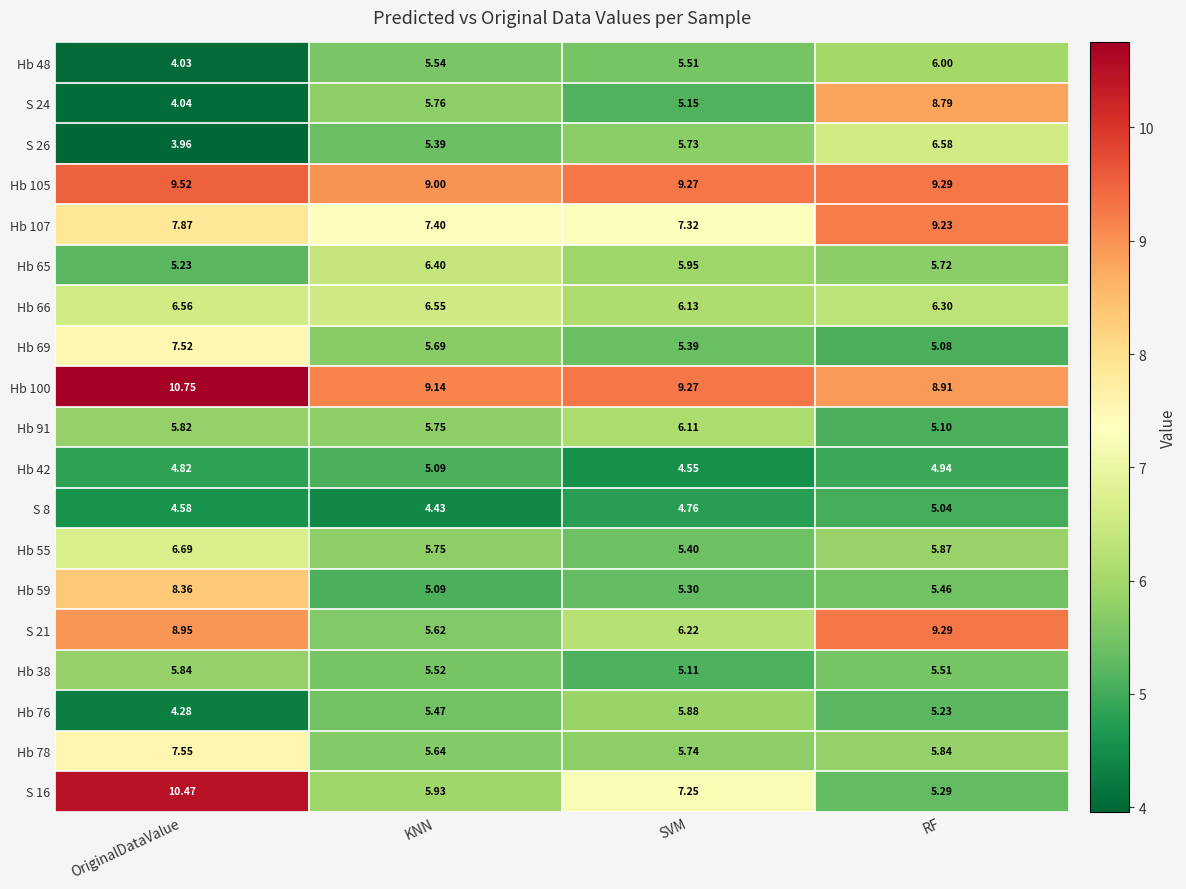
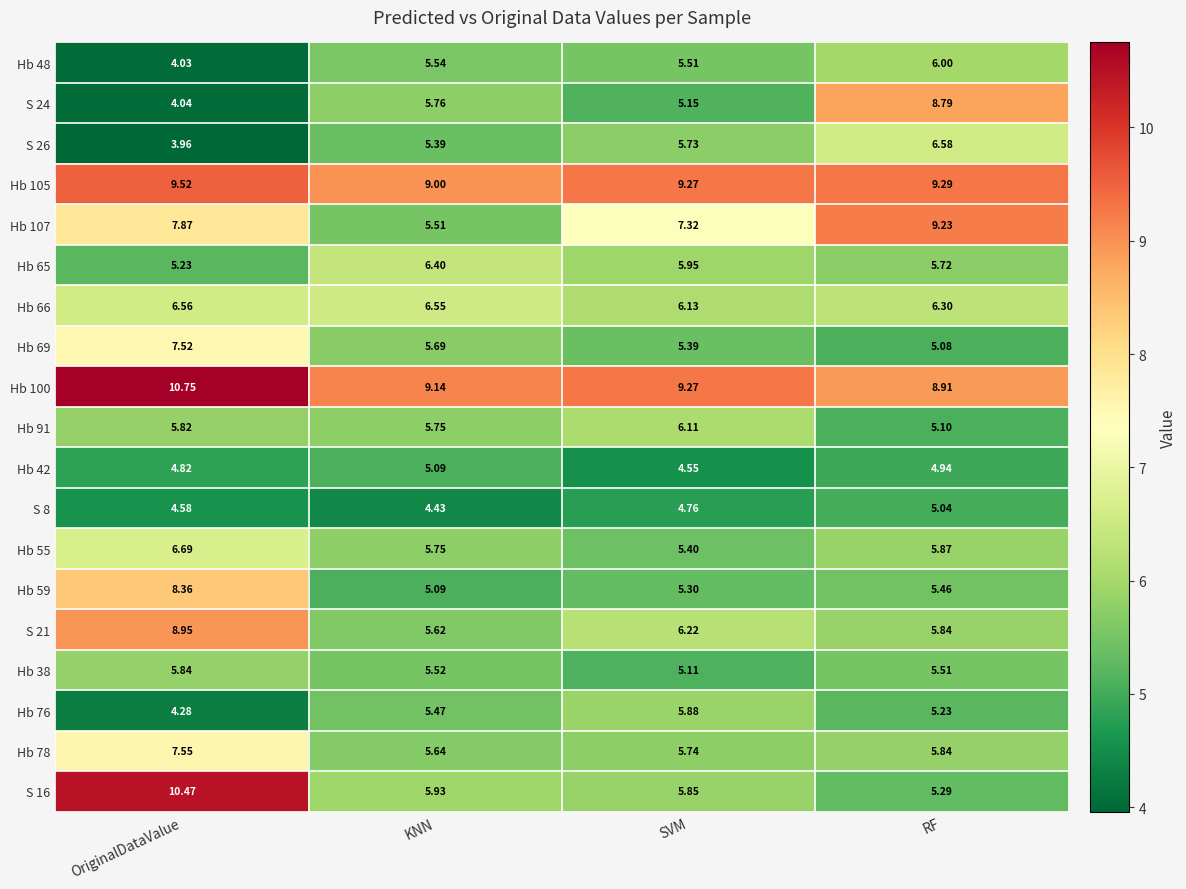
  {
    "Hb 48": {
      "OriginalDataValue": 4.03,
      "KNN": 5.54,
      "SVM": 5.51,
      "RF": 6.00
    },
    "S 24": {
      "OriginalDataValue": 4.04,
      "KNN": 5.76,
      "SVM": 5.15,
      "RF": 8.79
    },
    "S 26": {
      "OriginalDataValue": 3.96,
      "KNN": 5.39,
      "SVM": 5.73,
      "RF": 6.58
    },
    "Hb 105": {
      "OriginalDataValue": 9.52,
      "KNN": 9.00,
      "SVM": 9.27,
      "RF": 9.29
    },
    "Hb 107": {
      "OriginalDataValue": 7.87,
-     "KNN": 7.40,
+     "KNN": 5.51,
      "SVM": 7.32,
      "RF": 9.23
    },
    "Hb 65": {
      "OriginalDataValue": 5.23,
      "KNN": 6.40,
      "SVM": 5.95,
      "RF": 5.72
    },
    "Hb 66": {
      "OriginalDataValue": 6.56,
      "KNN": 6.55,
      "SVM": 6.13,
      "RF": 6.30
    },
    "Hb 69": {
      "OriginalDataValue": 7.52,
      "KNN": 5.69,
      "SVM": 5.39,
      "RF": 5.08
    },
    "Hb 100": {
      "OriginalDataValue": 10.75,
      "KNN": 9.14,
      "SVM": 9.27,
      "RF": 8.91
    },
    "Hb 91": {
      "OriginalDataValue": 5.82,
      "KNN": 5.75,
      "SVM": 6.11,
      "RF": 5.10
    },
    "Hb 42": {
      "OriginalDataValue": 4.82,
      "KNN": 5.09,
      "SVM": 4.55,
      "RF": 4.94
    },
    "S 8": {
      "OriginalDataValue": 4.58,
      "KNN": 4.43,
      "SVM": 4.76,
      "RF": 5.04
    },
    "Hb 55": {
      "OriginalDataValue": 6.69,
      "KNN": 5.75,
      "SVM": 5.40,
      "RF": 5.87
    },
    "Hb 59": {
      "OriginalDataValue": 8.36,
      "KNN": 5.09,
      "SVM": 5.30,
      "RF": 5.46
    },
    "S 21": {
      "OriginalDataValue": 8.95,
      "KNN": 5.62,
      "SVM": 6.22,
-     "RF": 9.29
+     "RF": 5.84
    },
    "Hb 38": {
      "OriginalDataValue": 5.84,
      "KNN": 5.52,
      "SVM": 5.11,
      "RF": 5.51
    },
    "Hb 76": {
      "OriginalDataValue": 4.28,
      "KNN": 5.47,
      "SVM": 5.88,
      "RF": 5.23
    },
    "Hb 78": {
      "OriginalDataValue": 7.55,
      "KNN": 5.64,
      "SVM": 5.74,
      "RF": 5.84
    },
    "S 16": {
      "OriginalDataValue": 10.47,
      "KNN": 5.93,
-     "SVM": 7.25,
+     "SVM": 5.85,
      "RF": 5.29
    }
  }
